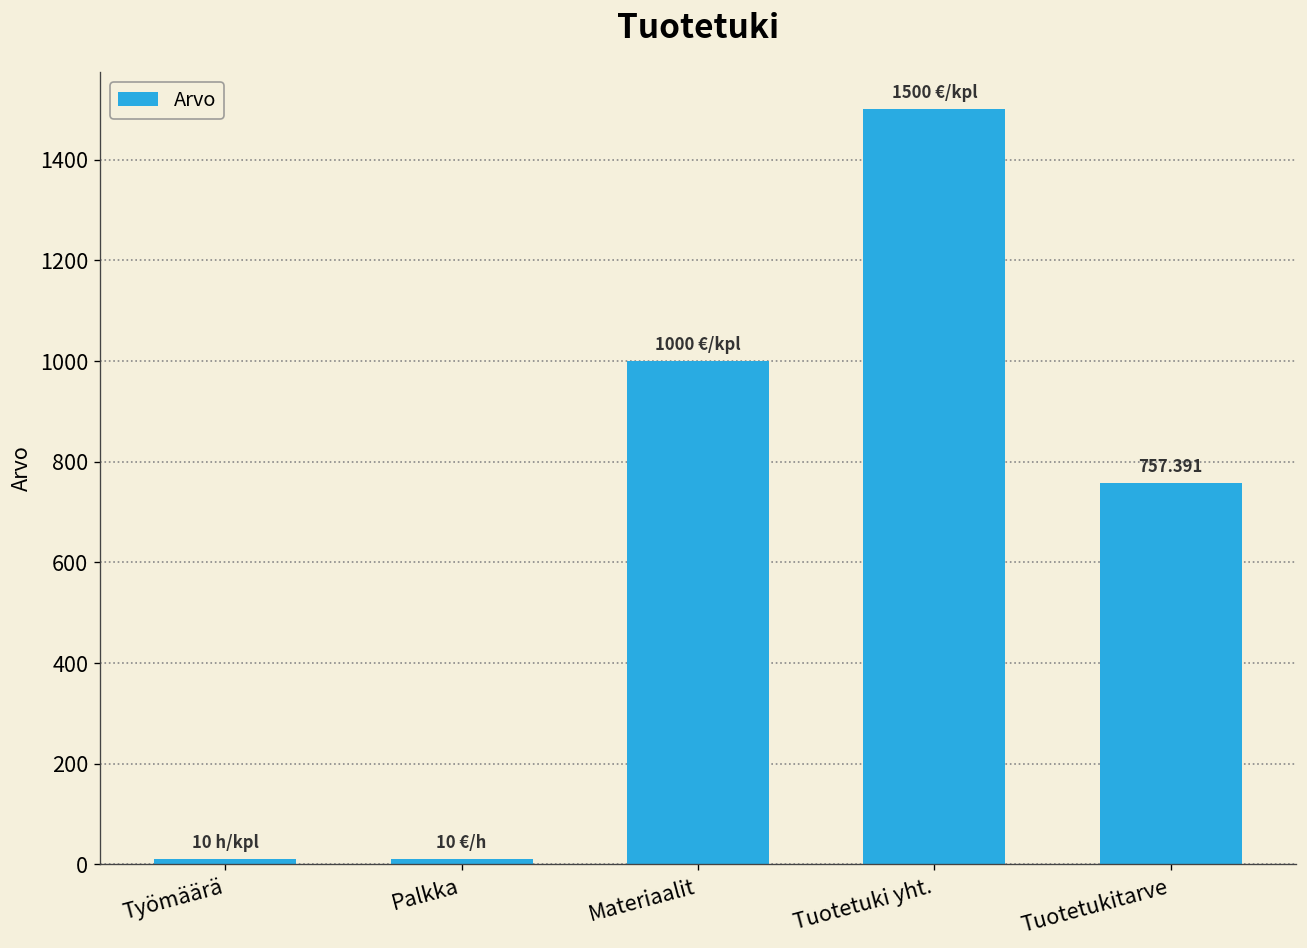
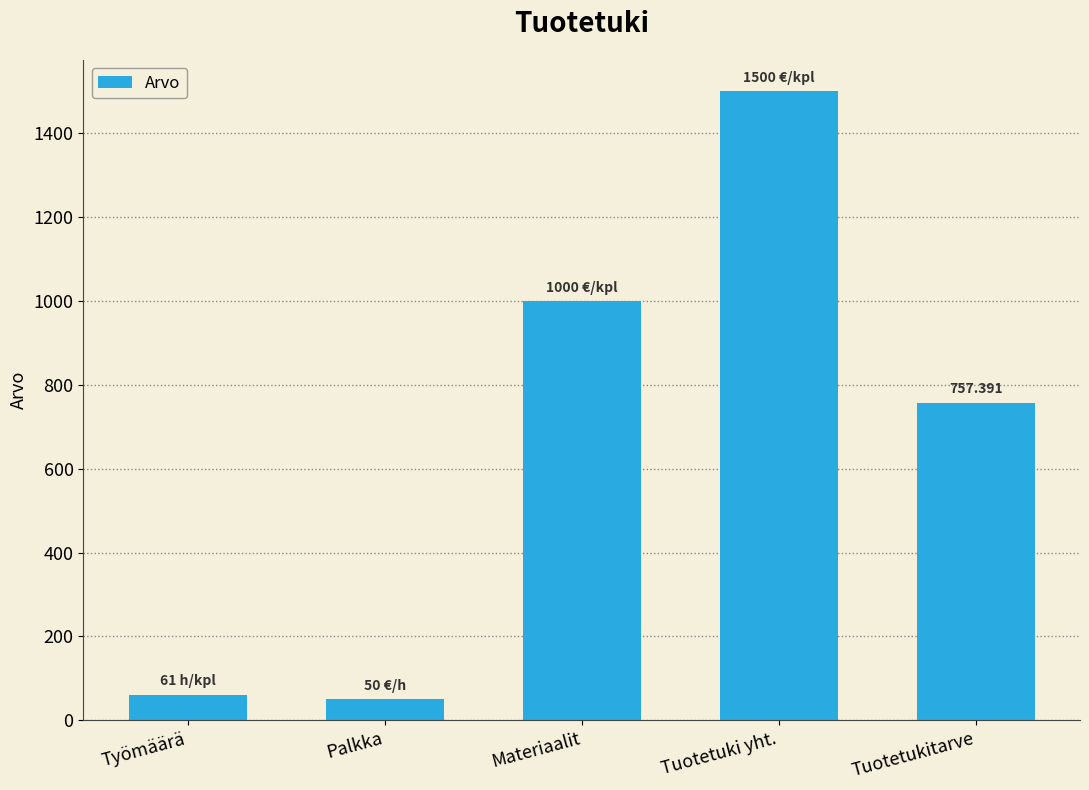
  {
-   "Työmäärä": 10,
-   "Palkka": 10,
+   "Työmäärä": 61,
+   "Palkka": 50,
    "Materiaalit": 1000,
    "Tuotetuki yht.": 1500,
    "Tuotetukitarve": 757.391
  }
